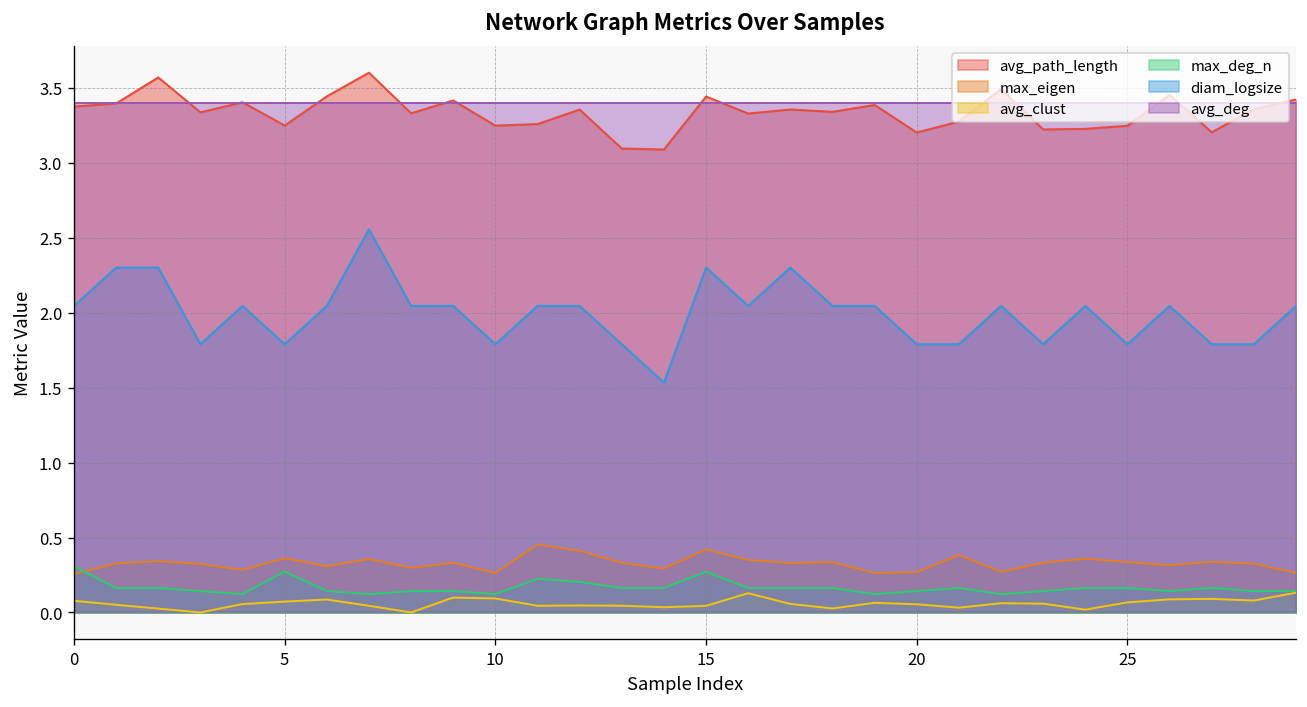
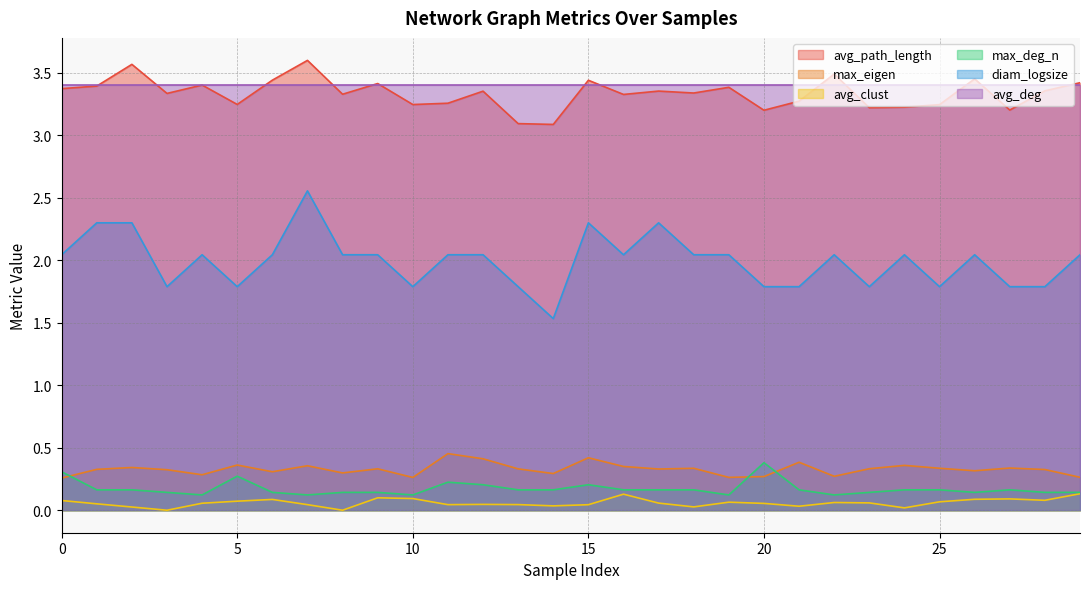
  {
    "max_deg_n": {
      "0": 0.31,
      "5": 0.27,
      "10": 0.12,
-     "15": 0.27,
-     "20": 0.14,
+     "15": 0.20,
+     "20": 0.38,
      "25": 0.16
    },
    "diam_logsize": {
      "0": 2.04,
      "5": 1.79,
      "10": 1.79,
      "15": 2.30,
      "20": 1.79,
      "25": 1.79
    },
    "avg_deg": {
      "0": 3.40,
      "5": 3.40,
      "10": 3.40,
      "15": 3.40,
      "20": 3.40
    }
  }
